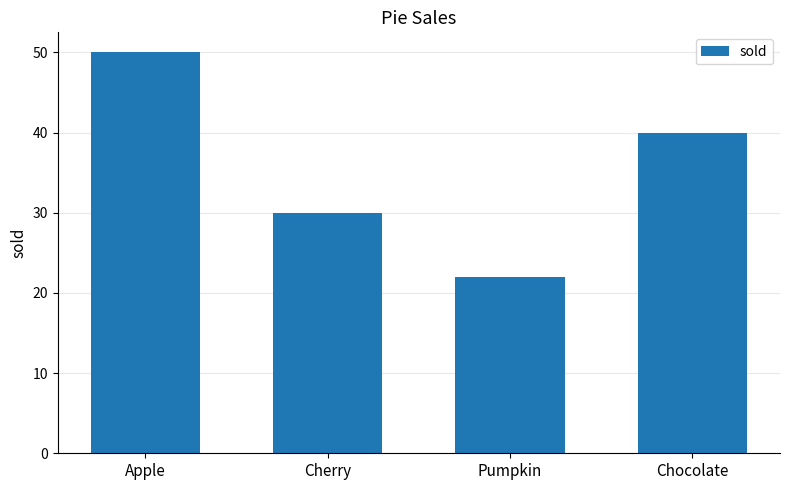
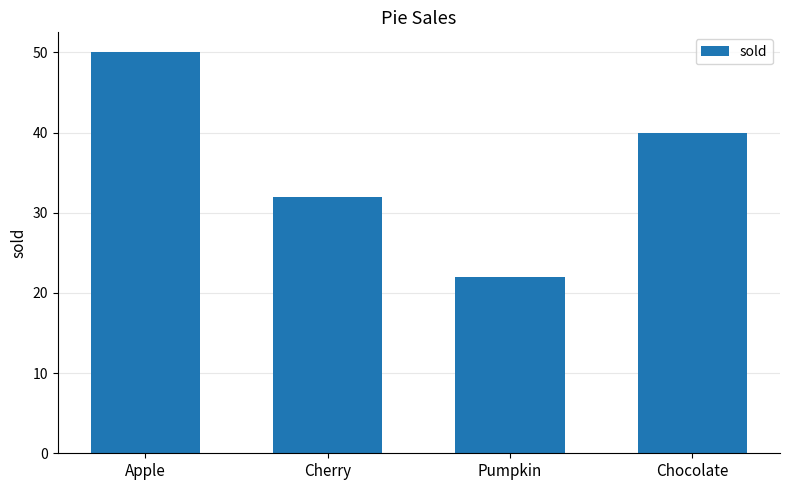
  {
    "Apple": 50,
-   "Cherry": 30,
+   "Cherry": 32,
    "Pumpkin": 22,
    "Chocolate": 40
  }
